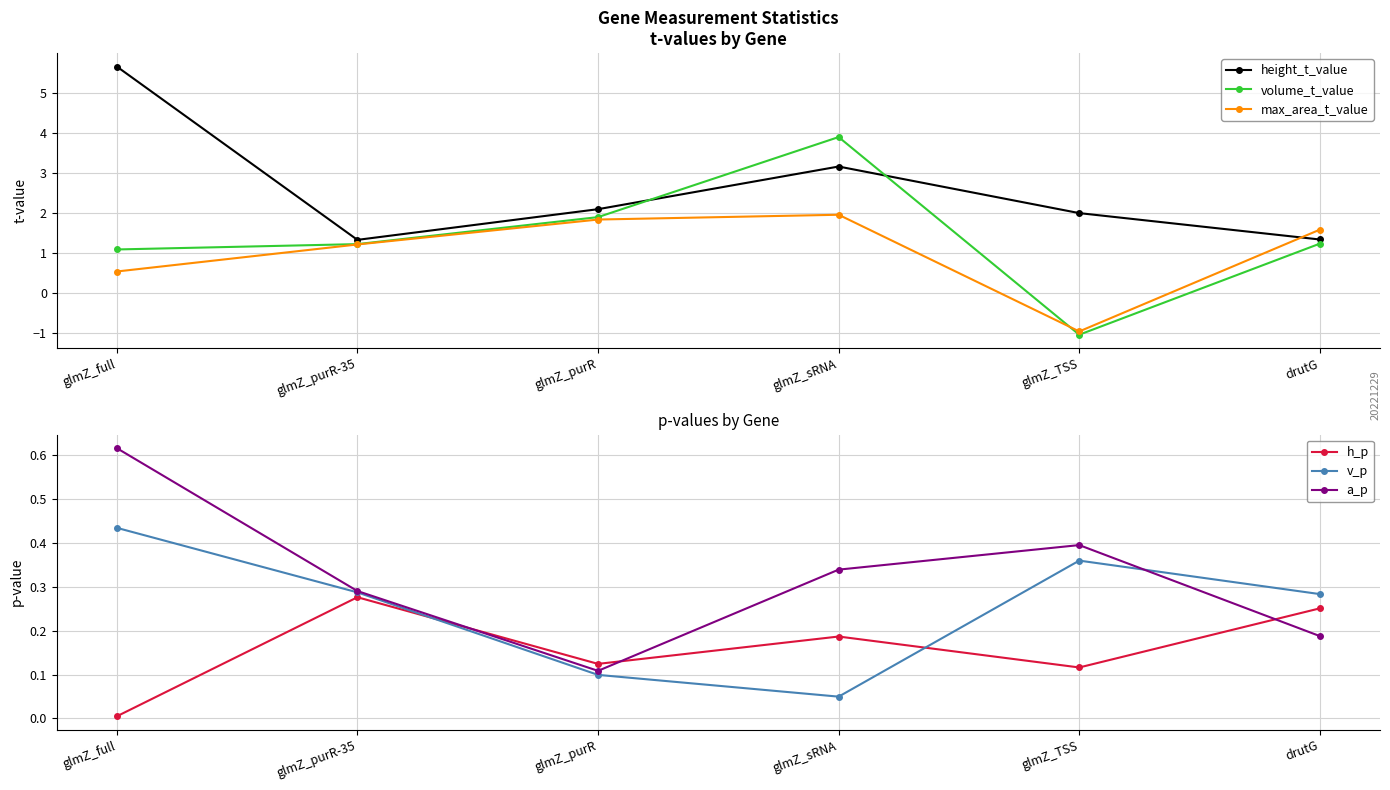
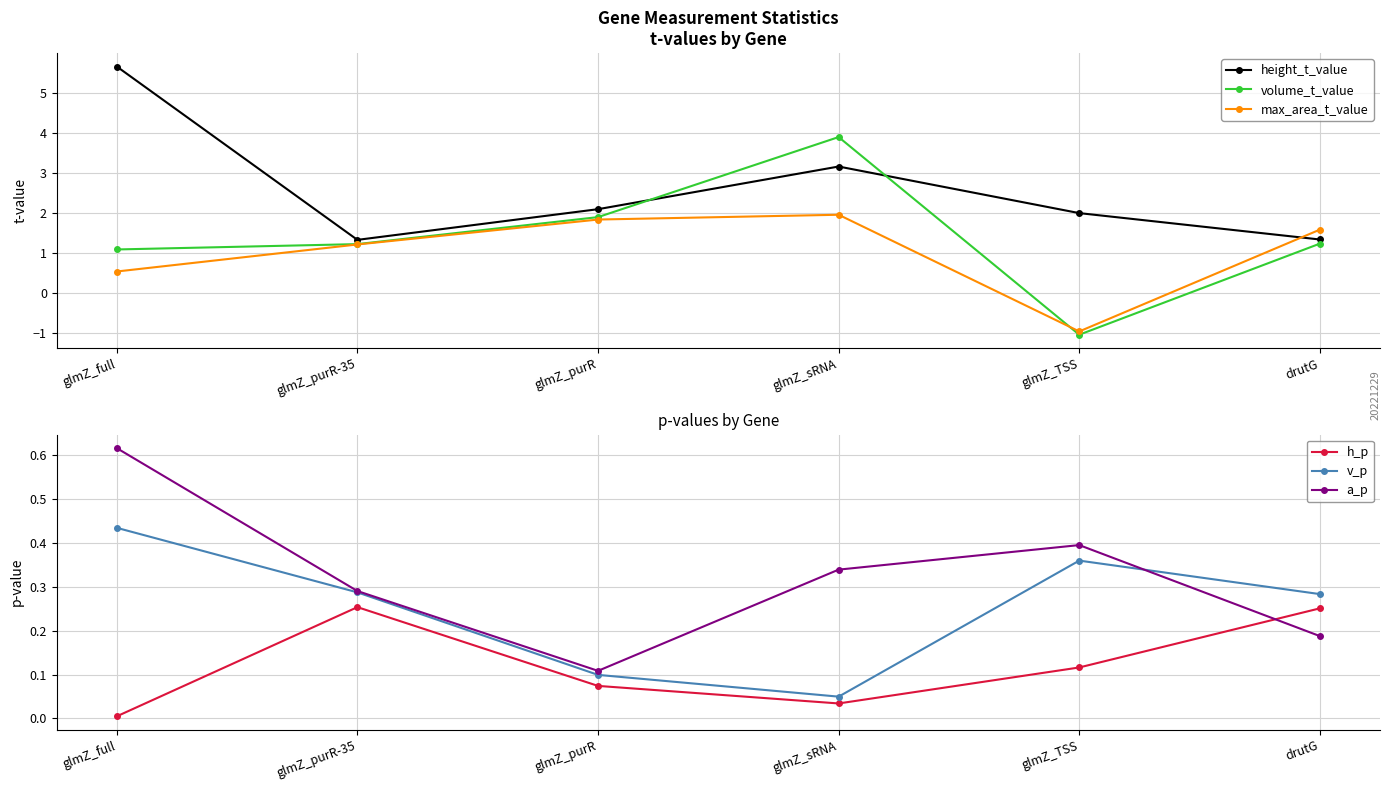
  {
    "Gene Measurement Statistics t-values by Gene": {
      "height_t_value": {
        "glmZ_full": 5.7,
        "glmZ_purR-35": 1.3,
        "glmZ_purR": 2.1,
        "glmZ_sRNA": 3.2,
        "glmZ_TSS": 2.0,
        "drutG": 1.3
      },
      "volume_t_value": {
        "glmZ_full": 1.1,
        "glmZ_sRNA": 3.9,
        "glmZ_TSS": -1.0,
        "drutG": 1.2
      },
      "max_area_t_value": {
        "glmZ_full": 0.5,
        "glmZ_sRNA": 2.0,
        "glmZ_TSS": -1.0,
        "drutG": 1.6
      }
    },
    "p-values by Gene": {
      "h_p": {
        "glmZ_full": 0.00,
-       "glmZ_purR-35": 0.28,
-       "glmZ_purR": 0.12,
-       "glmZ_sRNA": 0.19,
+       "glmZ_purR-35": 0.25,
+       "glmZ_purR": 0.07,
+       "glmZ_sRNA": 0.03,
        "glmZ_TSS": 0.12,
        "drutG": 0.25
      },
      "v_p": {
        "glmZ_full": 0.43,
        "glmZ_purR": 0.10,
        "glmZ_sRNA": 0.05,
        "glmZ_TSS": 0.36,
        "drutG": 0.28
      },
      "a_p": {
        "glmZ_full": 0.62,
        "glmZ_purR": 0.11,
        "glmZ_sRNA": 0.34,
        "glmZ_TSS": 0.39,
        "drutG": 0.19
      }
    }
  }
